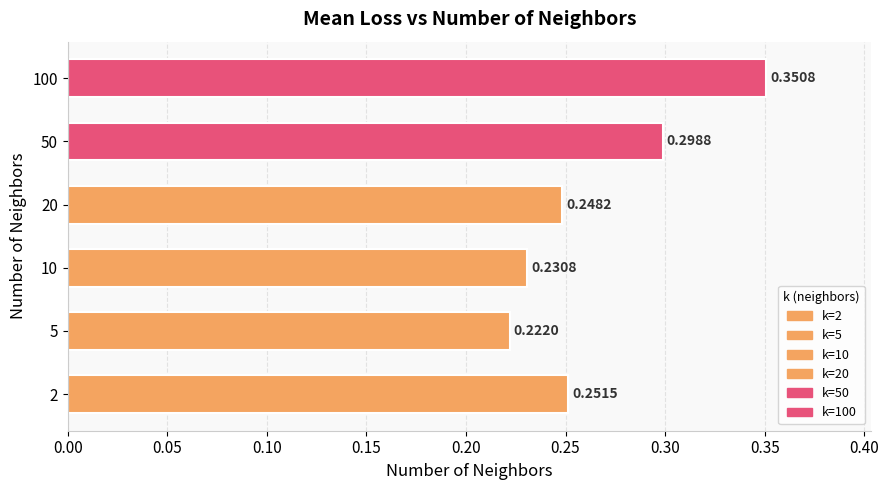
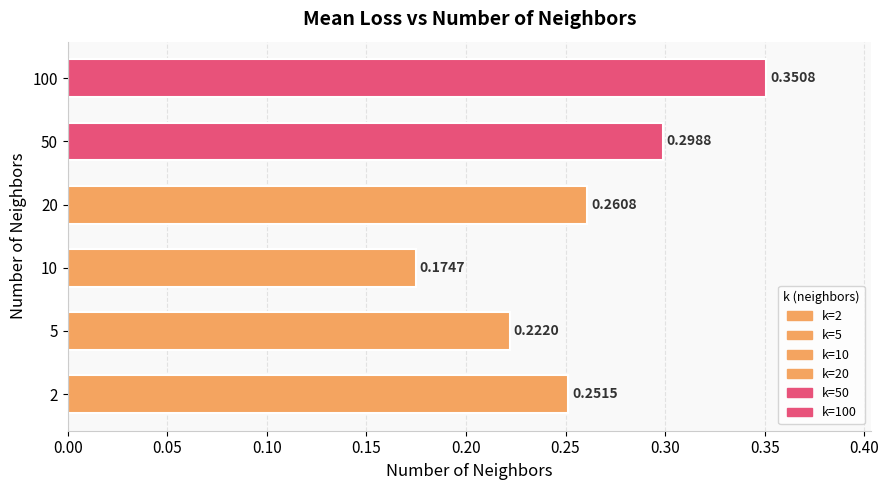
  {
    "100": 0.3508,
    "50": 0.2988,
-   "20": 0.2482,
-   "10": 0.2308,
+   "20": 0.2608,
+   "10": 0.1747,
    "5": 0.2220,
    "2": 0.2515
  }
